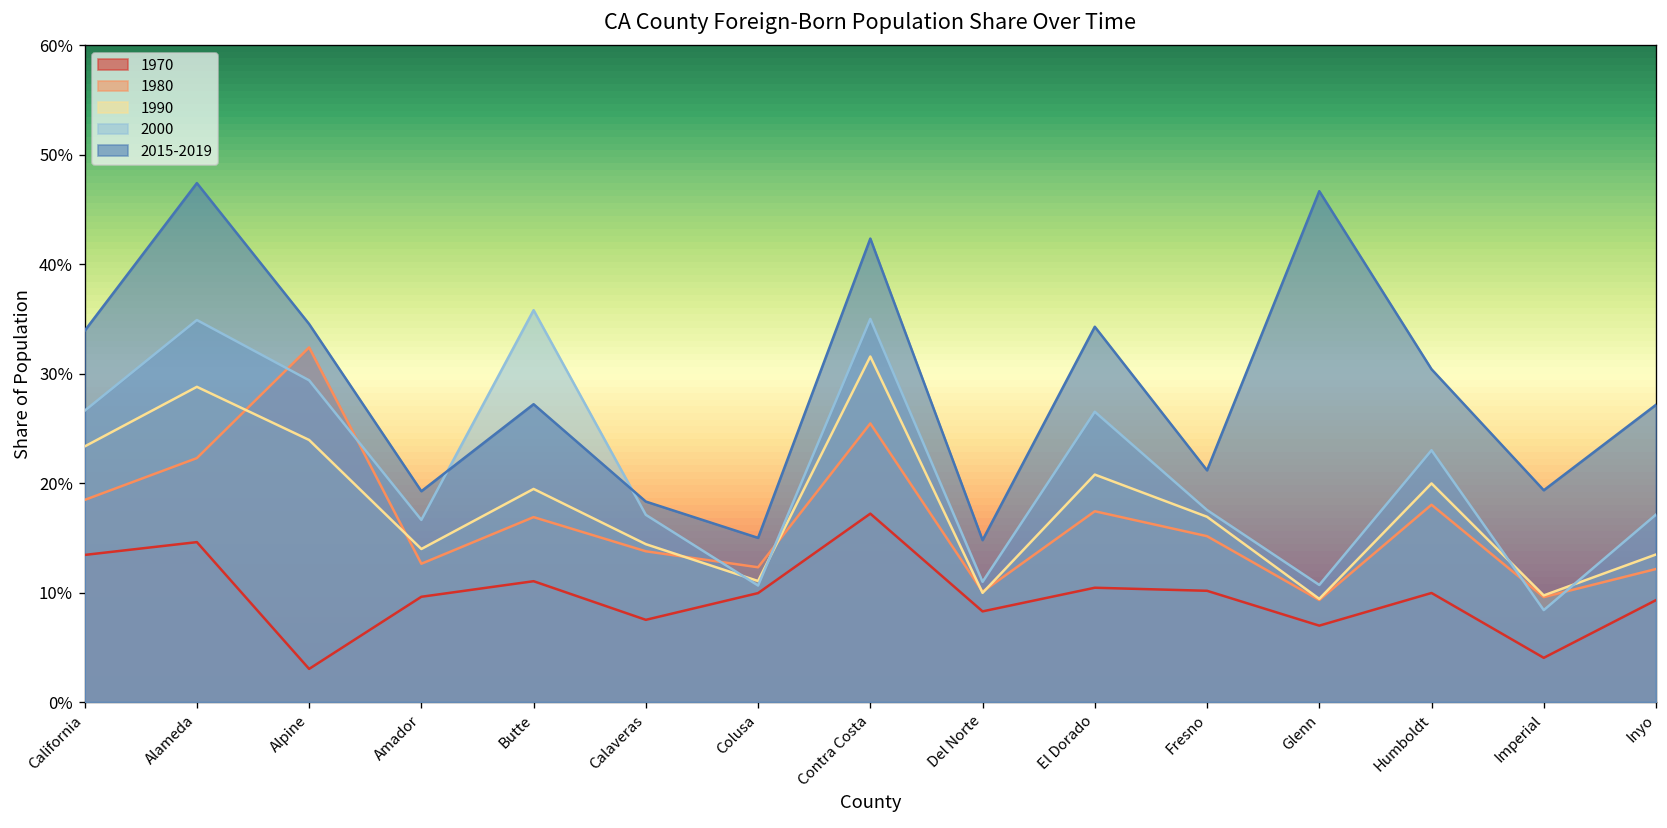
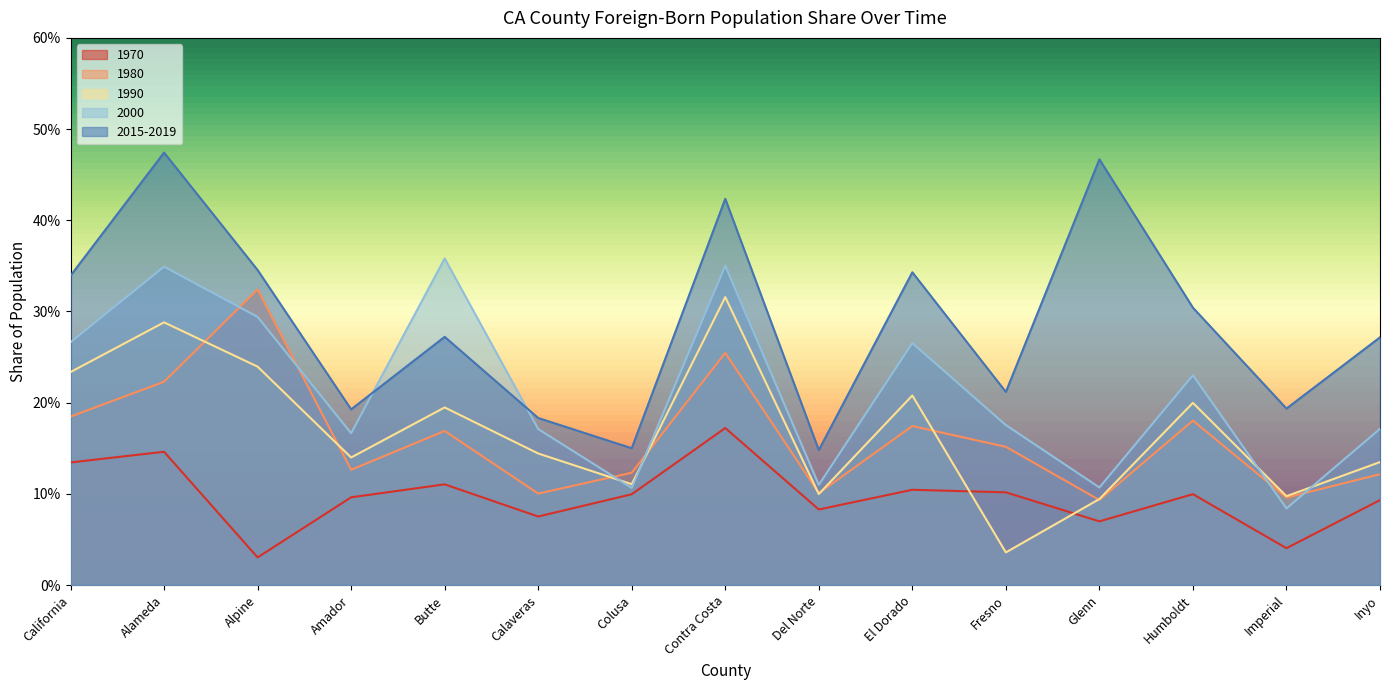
  {
    "1970": {
      "California": "13%",
      "Alameda": "15%",
      "Alpine": "3%",
      "Amador": "10%",
      "Butte": "11%",
      "Calaveras": "8%",
      "Colusa": "10%",
      "Contra Costa": "17%",
      "Del Norte": "8%",
      "El Dorado": "10%",
      "Fresno": "10%",
      "Glenn": "7%",
      "Humboldt": "10%",
      "Imperial": "4%",
      "Inyo": "9%"
    },
    "1980": {
      "California": "18%",
      "Alameda": "22%",
      "Alpine": "32%",
      "Amador": "13%",
      "Butte": "17%",
-     "Calaveras": "14%",
+     "Calaveras": "10%",
      "Colusa": "12%",
      "Contra Costa": "25%",
      "El Dorado": "17%",
      "Fresno": "15%",
      "Humboldt": "18%",
      "Inyo": "12%"
    },
    "1990": {
      "California": "23%",
      "Alameda": "29%",
      "Alpine": "24%",
      "Amador": "14%",
      "Butte": "19%",
      "Calaveras": "14%",
      "Colusa": "11%",
      "Contra Costa": "32%",
      "El Dorado": "21%",
-     "Fresno": "17%",
+     "Fresno": "4%",
      "Humboldt": "20%",
      "Inyo": "13%"
    },
    "2000": {
      "California": "27%",
      "Alameda": "35%",
      "Alpine": "29%",
      "Amador": "17%",
      "Butte": "36%",
      "Calaveras": "17%",
      "Colusa": "11%",
      "Contra Costa": "35%",
      "Del Norte": "11%",
      "El Dorado": "27%",
      "Fresno": "18%",
      "Glenn": "11%",
      "Humboldt": "23%",
      "Imperial": "8%",
      "Inyo": "17%"
    },
    "2015-2019": {
      "California": "34%",
      "Alameda": "47%",
      "Alpine": "35%",
      "Amador": "19%",
      "Butte": "27%",
      "Calaveras": "18%",
      "Colusa": "15%",
      "Contra Costa": "42%",
      "Del Norte": "15%",
      "El Dorado": "34%",
      "Fresno": "21%",
      "Glenn": "47%",
      "Humboldt": "30%",
      "Imperial": "19%",
      "Inyo": "27%"
    }
  }
